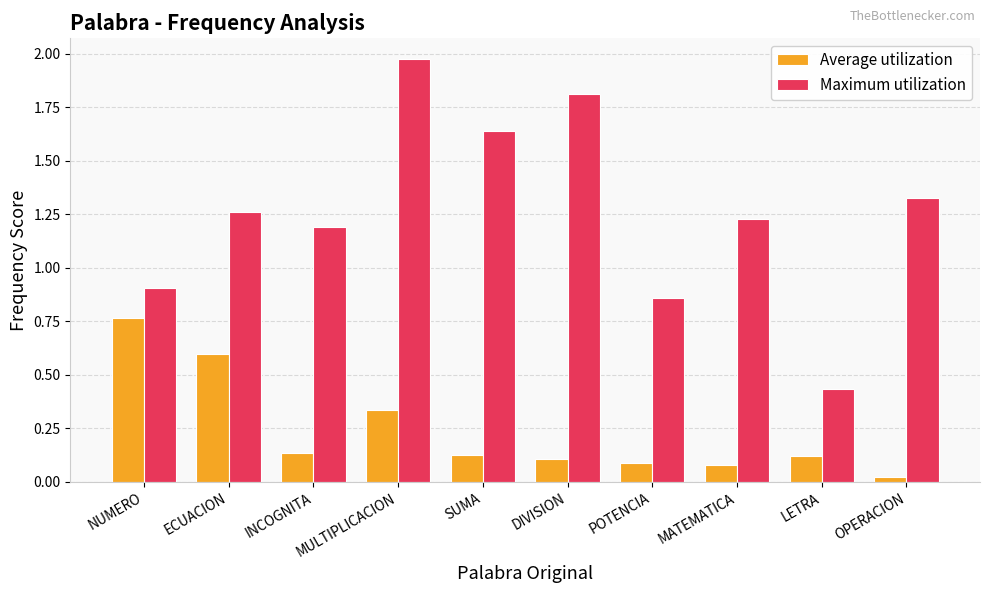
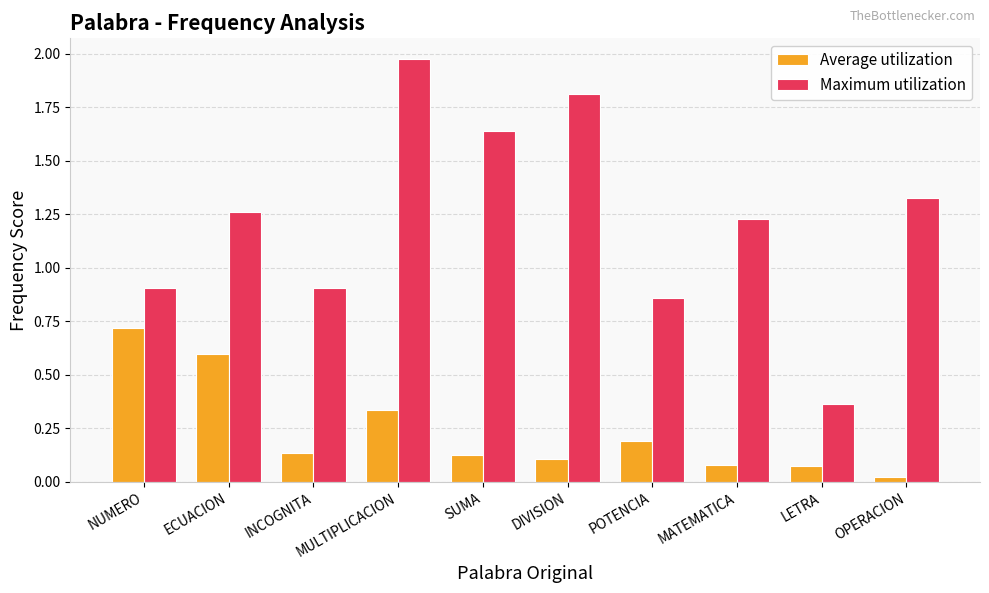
  {
    "Average utilization": {
-     "NUMERO": 0.76,
+     "NUMERO": 0.72,
      "ECUACION": 0.60,
      "INCOGNITA": 0.14,
      "MULTIPLICACION": 0.34,
      "SUMA": 0.12,
      "DIVISION": 0.10,
-     "POTENCIA": 0.09,
+     "POTENCIA": 0.19,
      "MATEMATICA": 0.08,
-     "LETRA": 0.12,
+     "LETRA": 0.07,
      "OPERACION": 0.02
    },
    "Maximum utilization": {
      "NUMERO": 0.90,
      "ECUACION": 1.26,
-     "INCOGNITA": 1.19,
+     "INCOGNITA": 0.90,
      "MULTIPLICACION": 1.97,
      "SUMA": 1.64,
      "DIVISION": 1.81,
      "POTENCIA": 0.86,
      "MATEMATICA": 1.23,
-     "LETRA": 0.43,
+     "LETRA": 0.37,
      "OPERACION": 1.33
    }
  }
